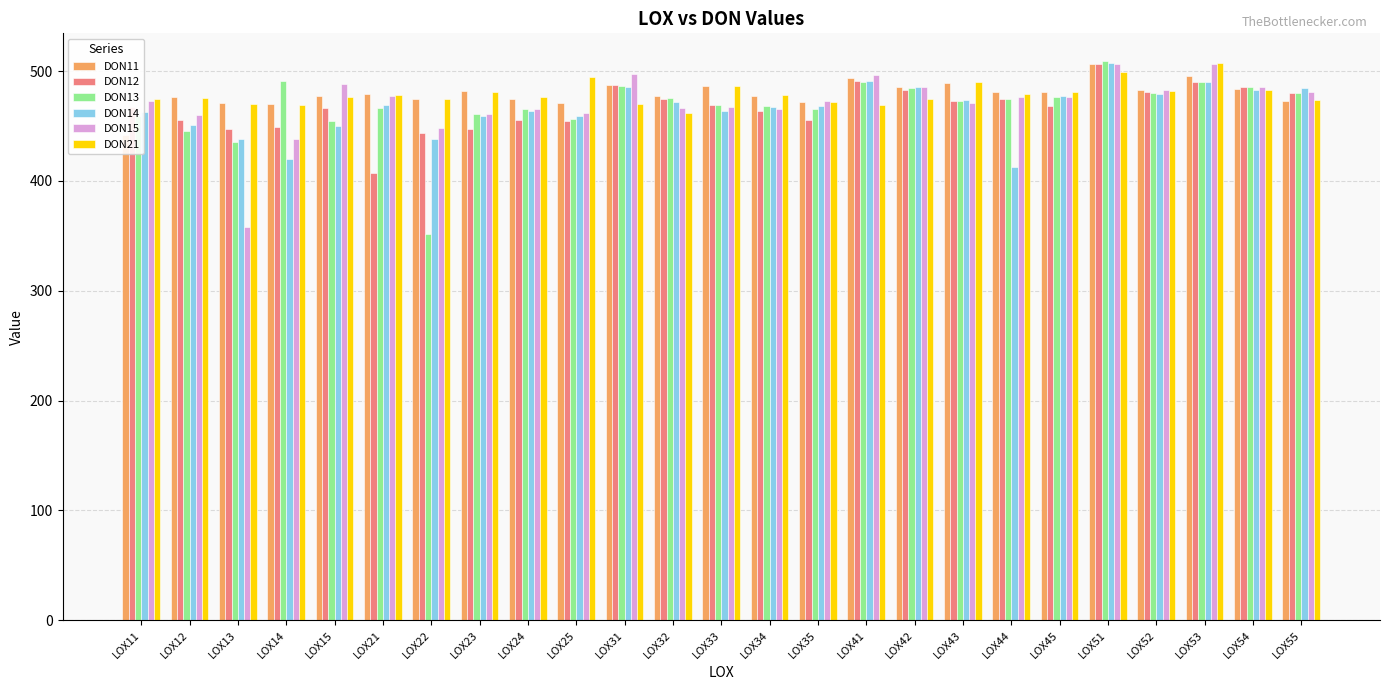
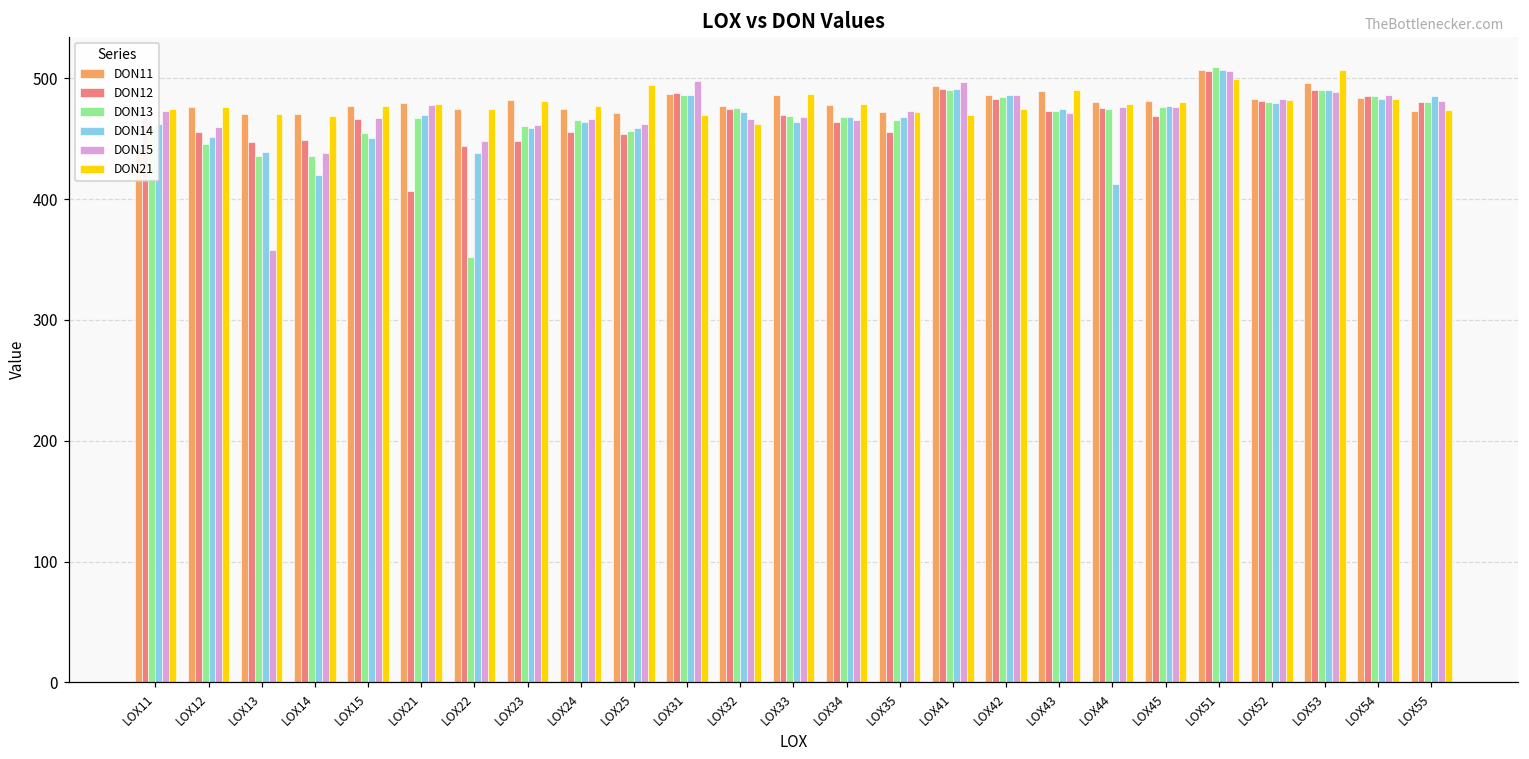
  {
    "DON13": {
      "LOX12": 445,
      "LOX13": 435,
-     "LOX14": 491,
+     "LOX14": 436,
      "LOX15": 455,
      "LOX21": 467,
      "LOX22": 352,
      "LOX23": 461,
      "LOX24": 466,
      "LOX25": 456,
      "LOX31": 486,
      "LOX32": 475,
      "LOX33": 469,
      "LOX34": 468,
      "LOX35": 465,
      "LOX41": 490,
      "LOX42": 485,
      "LOX43": 473,
      "LOX44": 474,
      "LOX45": 476,
      "LOX51": 509,
      "LOX52": 480,
      "LOX53": 490,
      "LOX54": 485,
      "LOX55": 480
    },
    "DON14": {
      "LOX11": 462,
      "LOX12": 451,
      "LOX13": 439,
      "LOX14": 420,
      "LOX15": 450,
      "LOX21": 469,
      "LOX22": 438,
      "LOX23": 459,
      "LOX24": 463,
      "LOX25": 459,
      "LOX31": 486,
      "LOX32": 472,
      "LOX33": 464,
      "LOX34": 468,
      "LOX35": 468,
      "LOX41": 491,
      "LOX42": 486,
      "LOX43": 474,
      "LOX44": 413,
      "LOX45": 477,
      "LOX51": 507,
      "LOX52": 480,
      "LOX53": 490,
      "LOX54": 483,
      "LOX55": 485
    },
    "DON15": {
      "LOX11": 473,
      "LOX12": 460,
      "LOX13": 358,
      "LOX14": 438,
-     "LOX15": 488,
+     "LOX15": 467,
      "LOX21": 478,
      "LOX22": 448,
      "LOX23": 461,
      "LOX24": 466,
      "LOX25": 462,
      "LOX31": 498,
      "LOX32": 467,
      "LOX33": 467,
      "LOX34": 465,
      "LOX35": 473,
      "LOX41": 497,
      "LOX42": 486,
      "LOX43": 471,
      "LOX44": 477,
      "LOX45": 476,
      "LOX51": 506,
      "LOX52": 483,
-     "LOX53": 506,
+     "LOX53": 489,
      "LOX54": 486,
      "LOX55": 481
    },
    "DON21": {
      "LOX11": 474,
      "LOX12": 476,
      "LOX13": 470,
      "LOX14": 469,
      "LOX15": 477,
      "LOX21": 478,
      "LOX22": 474,
      "LOX23": 481,
      "LOX24": 477,
      "LOX25": 494,
      "LOX31": 470,
      "LOX32": 462,
      "LOX33": 487,
      "LOX34": 478,
      "LOX35": 472,
      "LOX41": 469,
      "LOX42": 474,
      "LOX43": 490,
      "LOX44": 479,
      "LOX45": 481,
      "LOX51": 499,
      "LOX52": 482,
      "LOX53": 507,
      "LOX54": 483,
      "LOX55": 474
    }
  }
